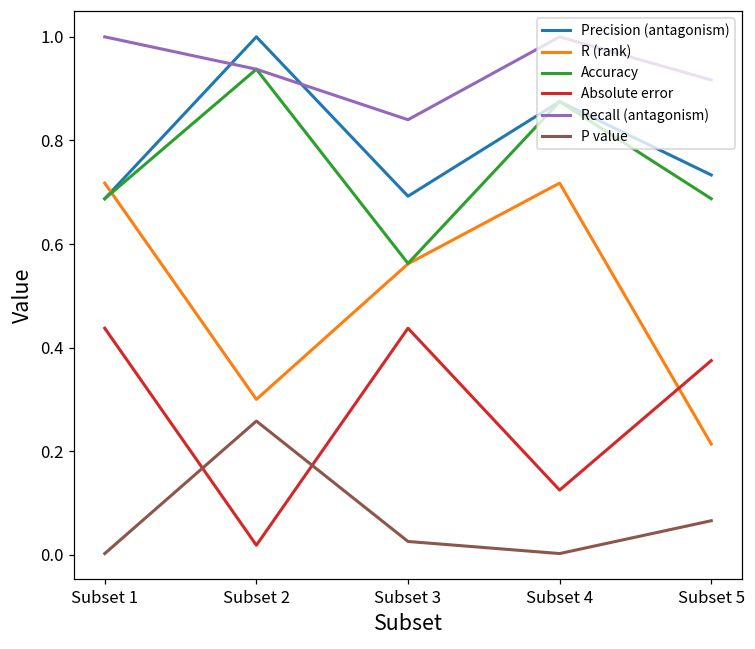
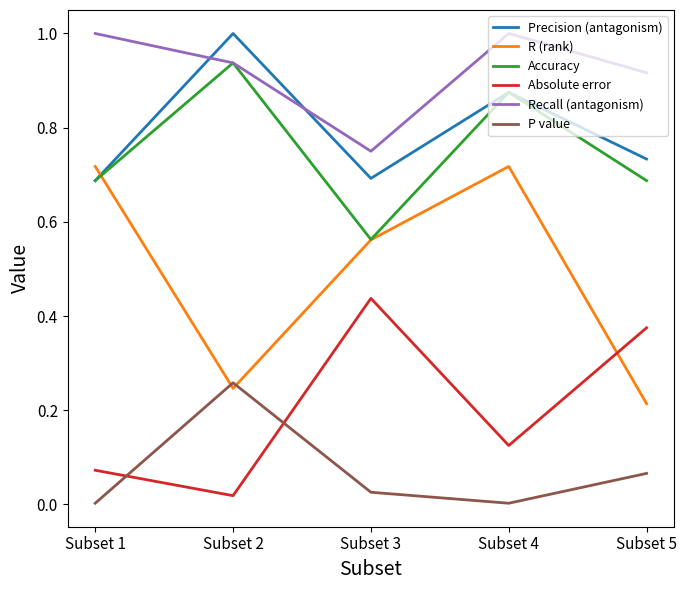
  {
    "Precision (antagonism)": {
      "Subset 2": 1.00,
      "Subset 3": 0.69,
      "Subset 5": 0.73
    },
    "R (rank)": {
      "Subset 1": 0.72,
-     "Subset 2": 0.30,
+     "Subset 2": 0.25,
      "Subset 4": 0.72,
      "Subset 5": 0.21
    },
    "Accuracy": {
      "Subset 5": 0.69
    },
    "Absolute error": {
-     "Subset 1": 0.44,
+     "Subset 1": 0.07,
      "Subset 2": 0.02,
      "Subset 3": 0.44,
      "Subset 4": 0.13,
      "Subset 5": 0.38
    },
    "Recall (antagonism)": {
      "Subset 1": 1.00,
-     "Subset 3": 0.84
+     "Subset 3": 0.75
    },
    "P value": {
      "Subset 1": 0.00,
      "Subset 2": 0.26,
      "Subset 3": 0.03,
      "Subset 4": 0.00,
      "Subset 5": 0.07
    }
  }
